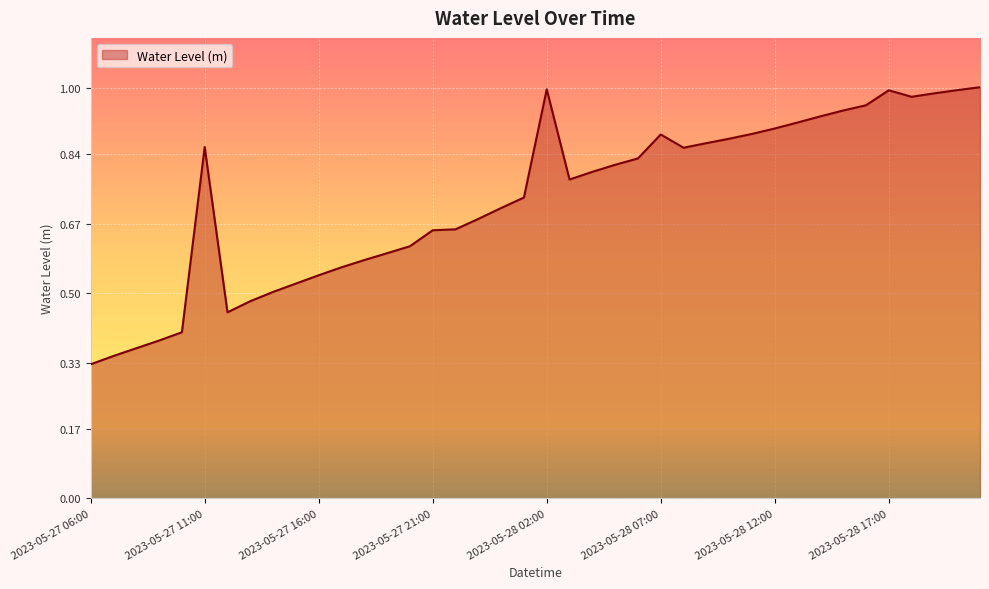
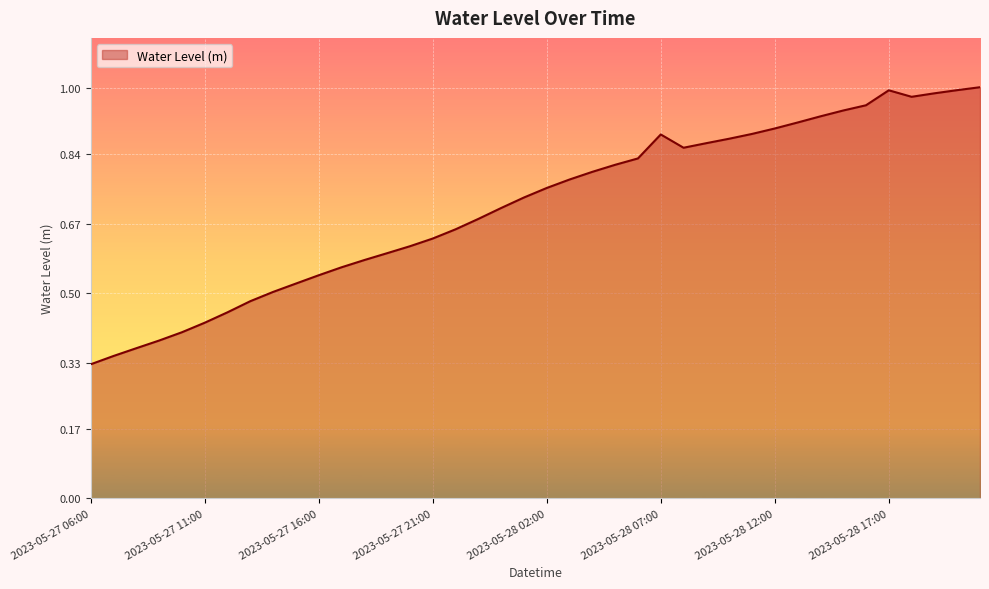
  {
    "2023-05-27 06:00": 0.33,
-   "2023-05-27 11:00": 0.86,
+   "2023-05-27 11:00": 0.43,
    "2023-05-27 16:00": 0.54,
-   "2023-05-27 21:00": 0.65,
-   "2023-05-28 02:00": 1.00,
+   "2023-05-27 21:00": 0.63,
+   "2023-05-28 02:00": 0.76,
    "2023-05-28 07:00": 0.89,
    "2023-05-28 12:00": 0.90,
    "2023-05-28 17:00": 0.99
  }
